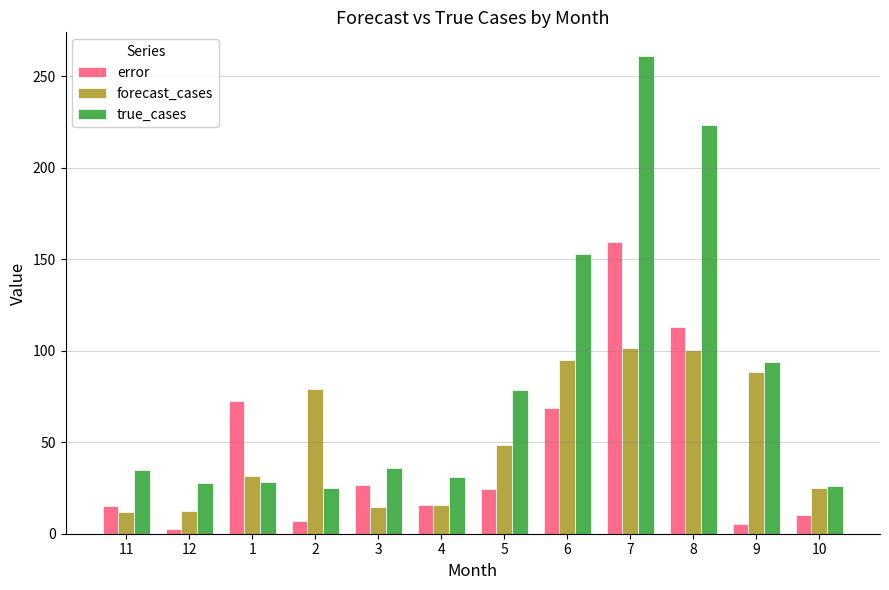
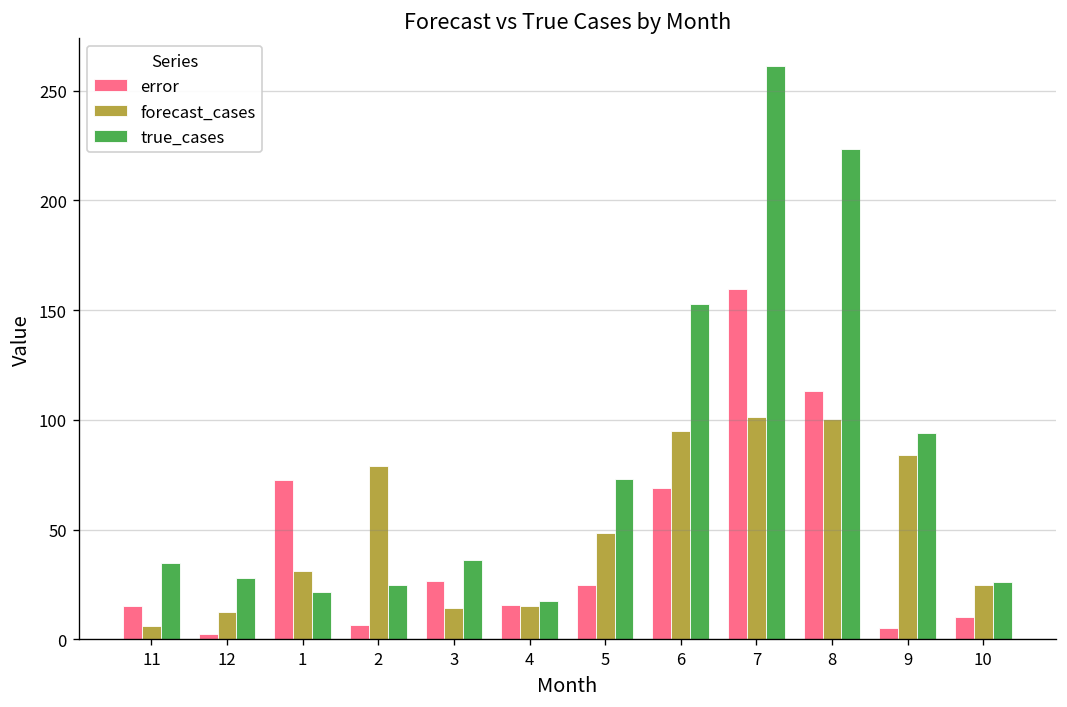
  {
    "error": {
      "11": 15,
      "12": 3,
      "1": 73,
      "2": 7,
      "3": 26,
      "4": 16,
      "5": 25,
      "6": 69,
      "7": 160,
      "8": 113,
      "9": 5,
      "10": 10
    },
    "forecast_cases": {
-     "11": 12,
+     "11": 6,
      "12": 12,
      "1": 31,
      "2": 79,
      "3": 15,
      "4": 15,
      "5": 48,
      "6": 95,
      "7": 101,
      "8": 101,
-     "9": 89,
+     "9": 84,
      "10": 25
    },
    "true_cases": {
      "11": 35,
      "12": 28,
-     "1": 28,
+     "1": 22,
      "2": 25,
      "3": 36,
-     "4": 31,
-     "5": 79,
+     "4": 17,
+     "5": 73,
      "6": 153,
      "7": 261,
      "8": 224,
      "9": 94,
      "10": 26
    }
  }
